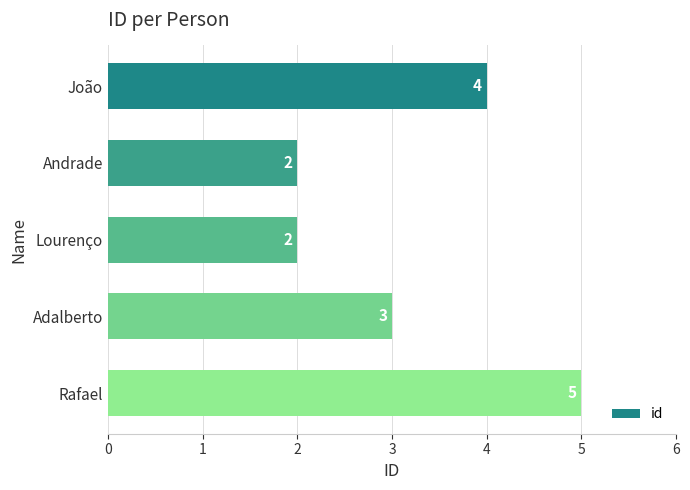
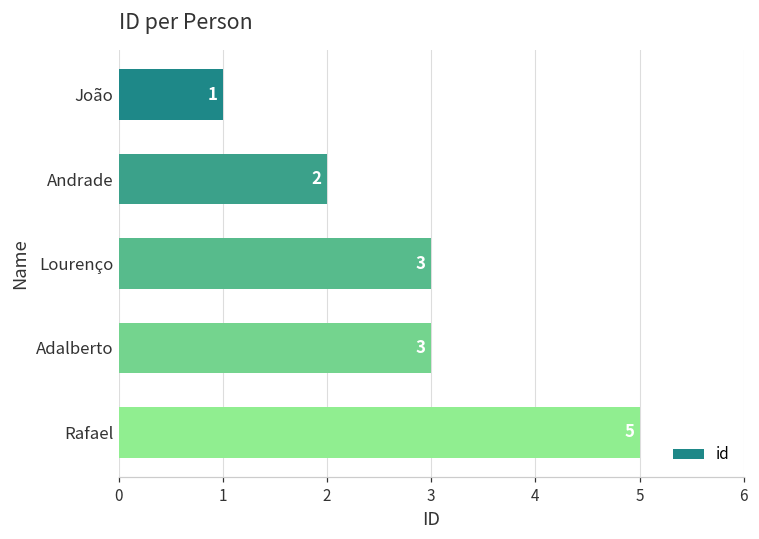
  {
-   "João": 4,
+   "João": 1,
    "Andrade": 2,
-   "Lourenço": 2,
+   "Lourenço": 3,
    "Adalberto": 3,
    "Rafael": 5
  }
